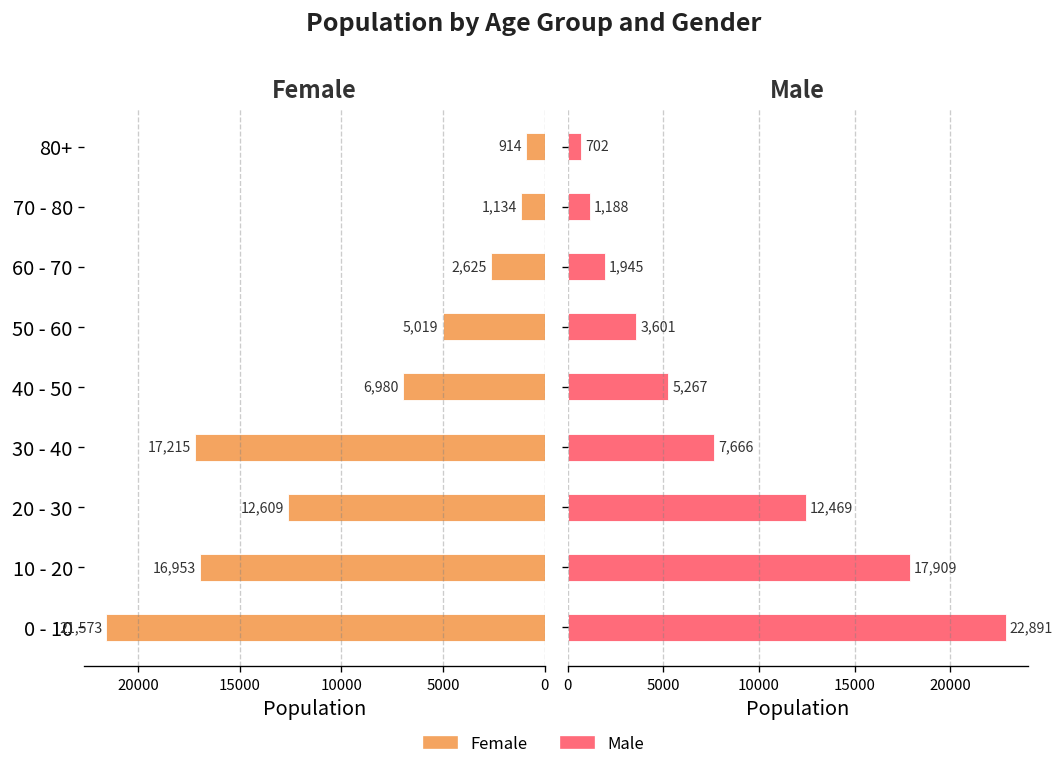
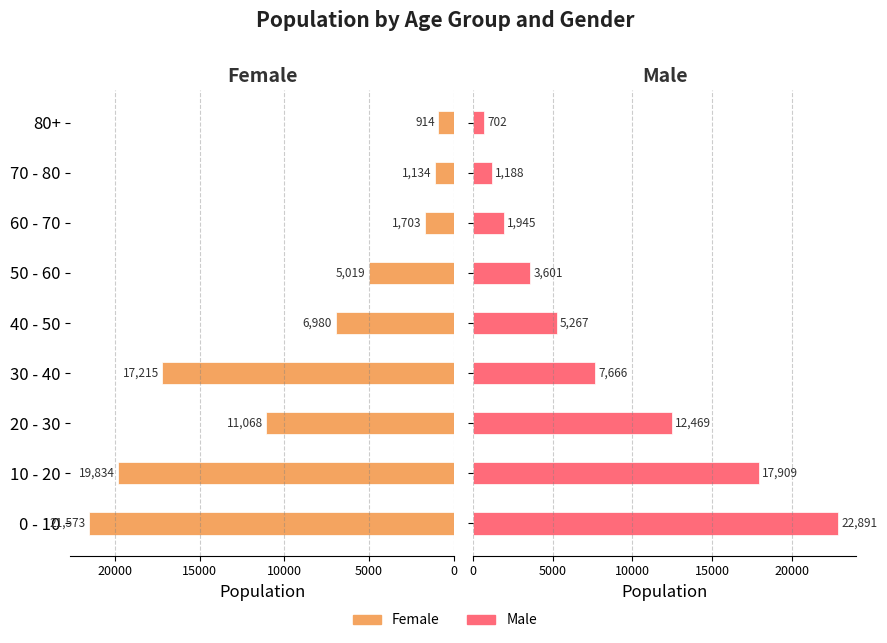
  {
    "Female": {
      "80+": "914",
      "70 - 80": "1,134",
-     "60 - 70": "2,625",
+     "60 - 70": "1,703",
      "50 - 60": "5,019",
      "40 - 50": "6,980",
      "30 - 40": "17,215",
-     "20 - 30": "12,609",
-     "10 - 20": "16,953",
+     "20 - 30": "11,068",
+     "10 - 20": "19,834",
      "0 - 10": "21,573"
    }
  }
